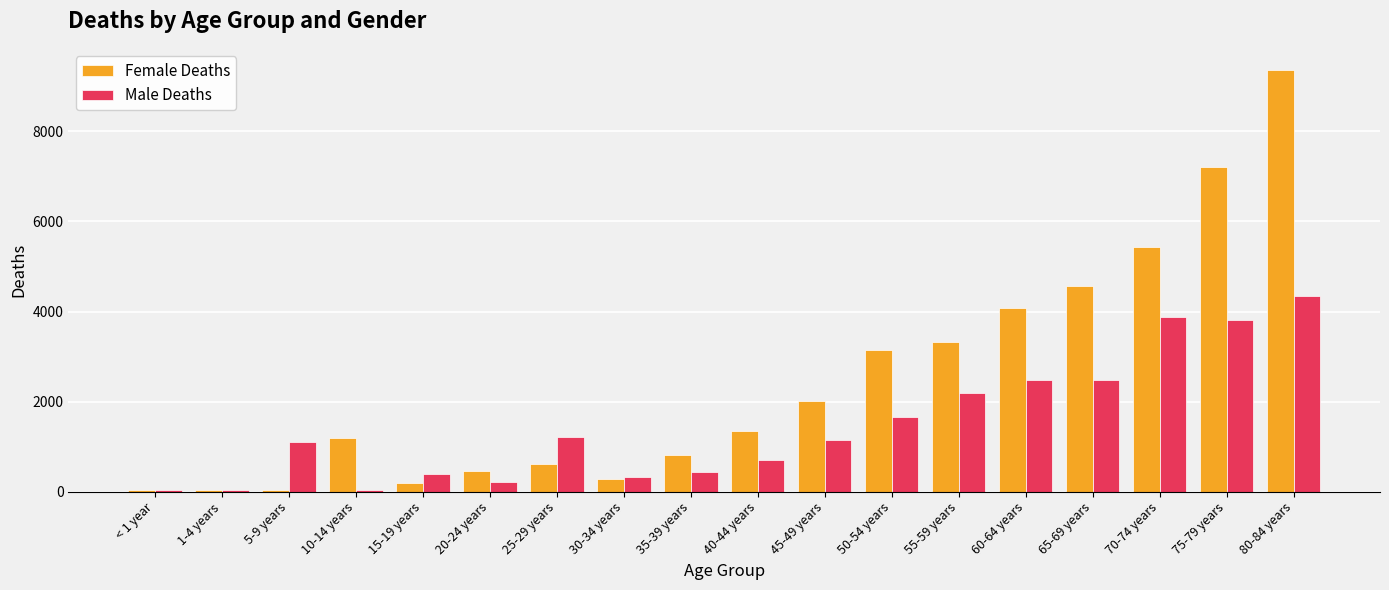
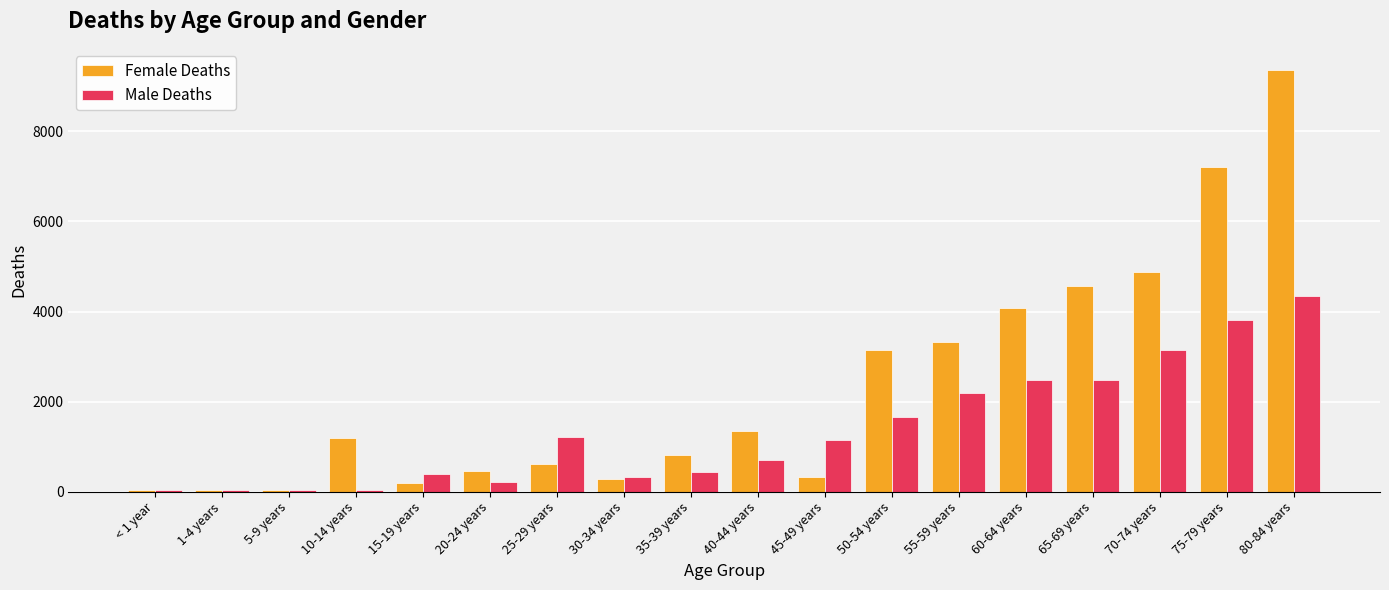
  {
    "Female Deaths": {
      "10-14 years": 1200,
      "15-19 years": 200,
      "20-24 years": 500,
      "25-29 years": 600,
      "30-34 years": 300,
      "35-39 years": 800,
      "40-44 years": 1300,
-     "45-49 years": 2000,
+     "45-49 years": 300,
      "50-54 years": 3200,
      "55-59 years": 3300,
      "60-64 years": 4100,
      "65-69 years": 4600,
-     "70-74 years": 5400,
+     "70-74 years": 4900,
      "75-79 years": 7200,
      "80-84 years": 9400
    },
    "Male Deaths": {
-     "5-9 years": 1100,
+     "5-9 years": 0,
      "15-19 years": 400,
      "20-24 years": 200,
      "25-29 years": 1200,
      "30-34 years": 300,
      "35-39 years": 400,
      "40-44 years": 700,
      "45-49 years": 1200,
      "50-54 years": 1600,
      "55-59 years": 2200,
      "60-64 years": 2500,
      "65-69 years": 2500,
-     "70-74 years": 3900,
+     "70-74 years": 3100,
      "75-79 years": 3800,
      "80-84 years": 4400
    }
  }
